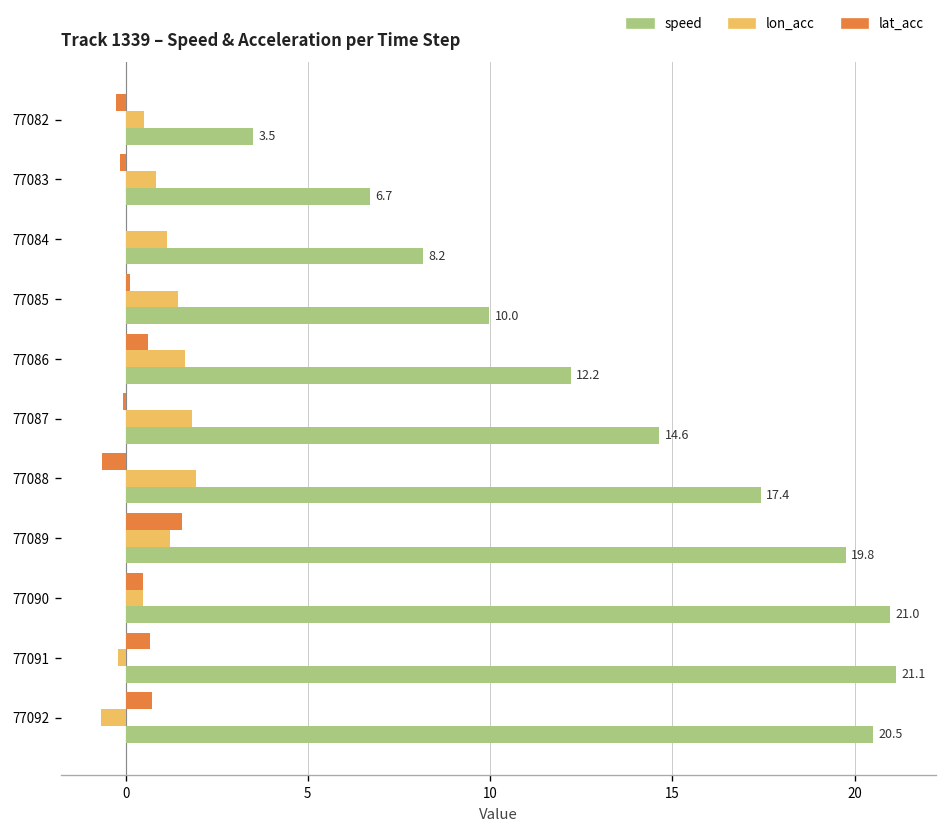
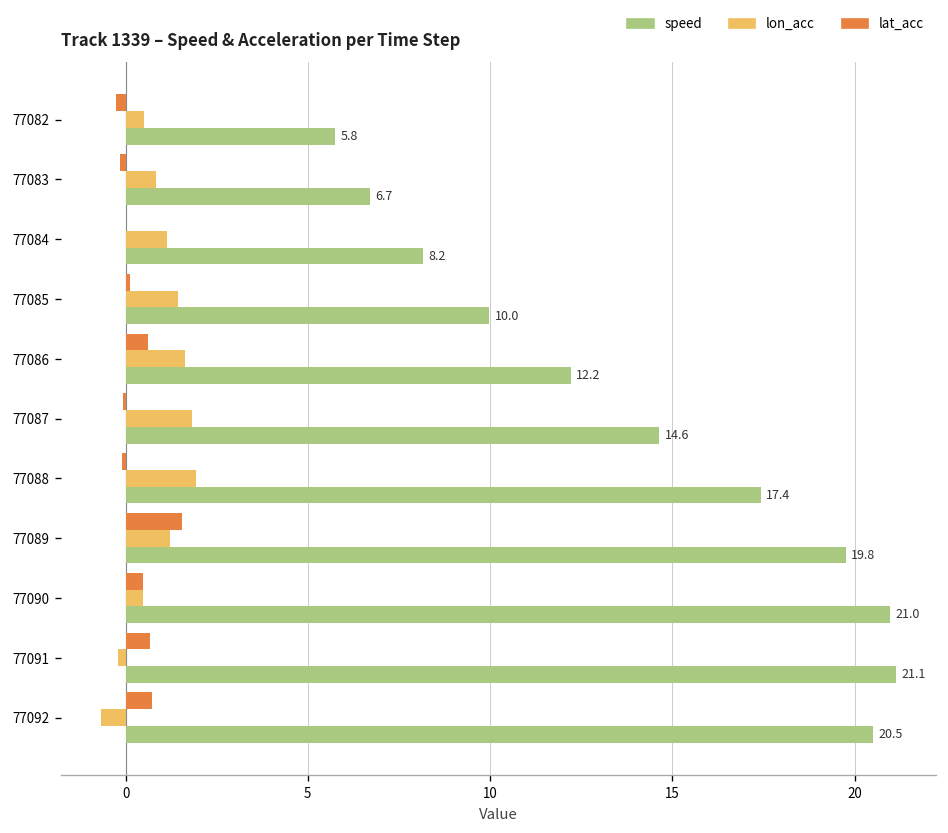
  {
    "speed": {
-     "77082": 3.5,
+     "77082": 5.8,
      "77083": 6.7,
      "77084": 8.2,
      "77085": 10.0,
      "77086": 12.2,
      "77087": 14.6,
      "77088": 17.4,
      "77089": 19.8,
      "77090": 21.0,
      "77091": 21.1,
      "77092": 20.5
    },
    "lon_acc": {
      "77082": 0.5,
      "77083": 0.8,
      "77084": 1.1,
      "77085": 1.4,
      "77086": 1.6,
      "77087": 1.8,
      "77088": 1.9,
      "77089": 1.2,
      "77090": 0.5,
      "77091": -0.2,
      "77092": -0.7
    },
    "lat_acc": {
      "77082": -0.3,
      "77083": -0.2,
      "77085": 0.1,
      "77086": 0.6,
-     "77088": -0.6,
+     "77088": -0.1,
      "77089": 1.6,
      "77090": 0.5,
      "77091": 0.7,
      "77092": 0.7
    }
  }
